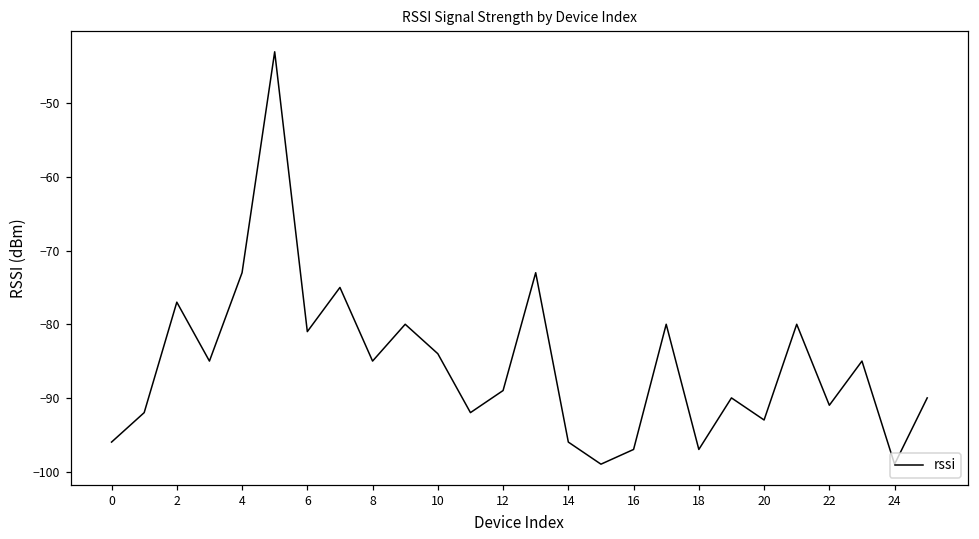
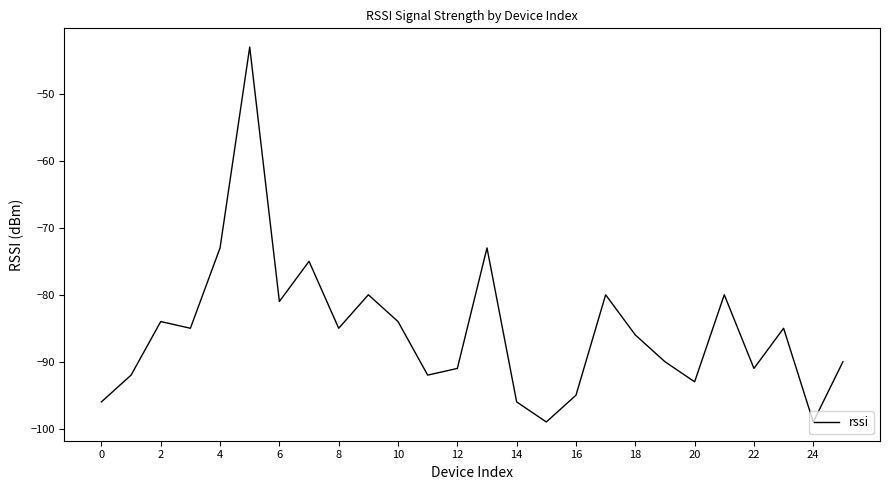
  {
    "0": -96,
-   "2": -77,
+   "2": -84,
    "4": -73,
    "6": -81,
    "8": -85,
    "10": -84,
-   "12": -89,
+   "12": -91,
    "14": -96,
-   "16": -97,
-   "18": -97,
+   "16": -95,
+   "18": -86,
    "20": -93,
    "22": -91
  }
